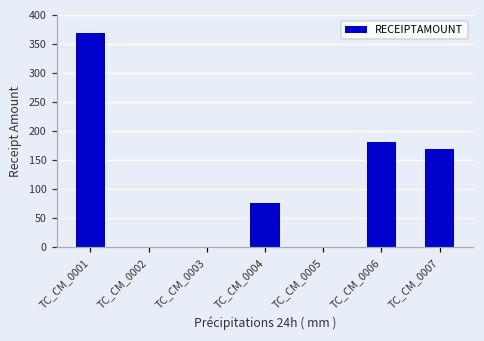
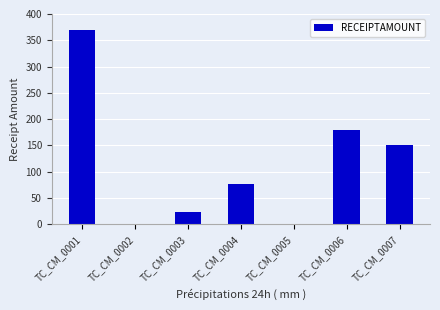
  {
    "TC_CM_0001": 370,
    "TC_CM_0002": 0,
-   "TC_CM_0003": 0,
+   "TC_CM_0003": 20,
    "TC_CM_0004": 80,
    "TC_CM_0005": 0,
    "TC_CM_0006": 180,
-   "TC_CM_0007": 170
+   "TC_CM_0007": 150
  }
